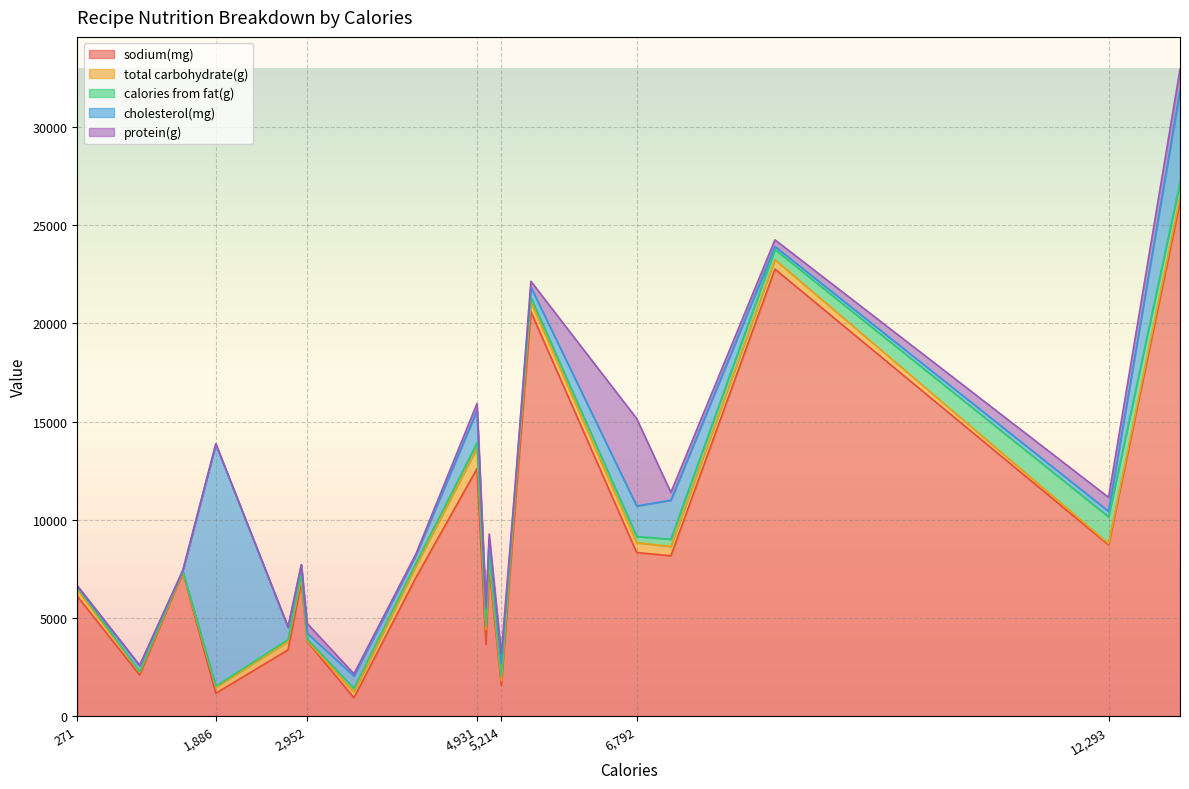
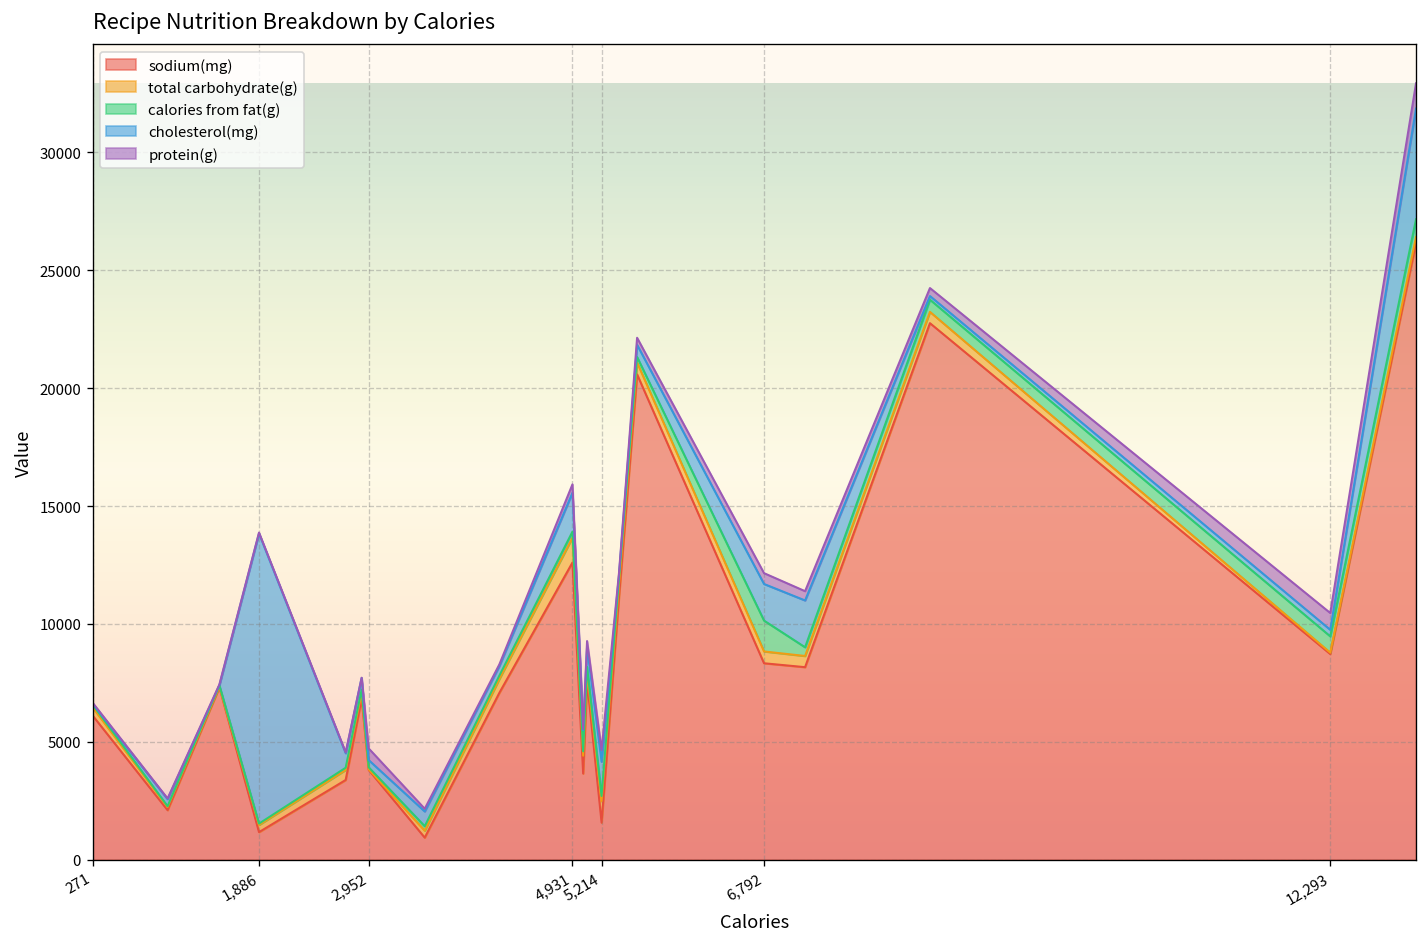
  {
    "sodium(mg)": {
      "271": 6100,
      "1,886": 1200,
      "4,931": 12600,
      "5,214": 1600,
      "6,792": 8300
    },
    "total carbohydrate(g)": {
      "4,931": 1100,
-     "5,214": 200,
+     "5,214": 900,
      "6,792": 500
    },
    "calories from fat(g)": {
      "4,931": 300,
      "5,214": 200,
-     "6,792": 300,
-     "12,293": 1400
+     "6,792": 1300,
+     "12,293": 700
    },
    "cholesterol(mg)": {
      "2,952": 300,
      "4,931": 1700,
-     "5,214": 700,
+     "5,214": 1500,
      "6,792": 1600,
      "12,293": 300
    },
    "protein(g)": {
      "2,952": 500,
      "4,931": 400,
      "5,214": 500,
-     "6,792": 4400,
+     "6,792": 500,
      "12,293": 700
    }
  }
